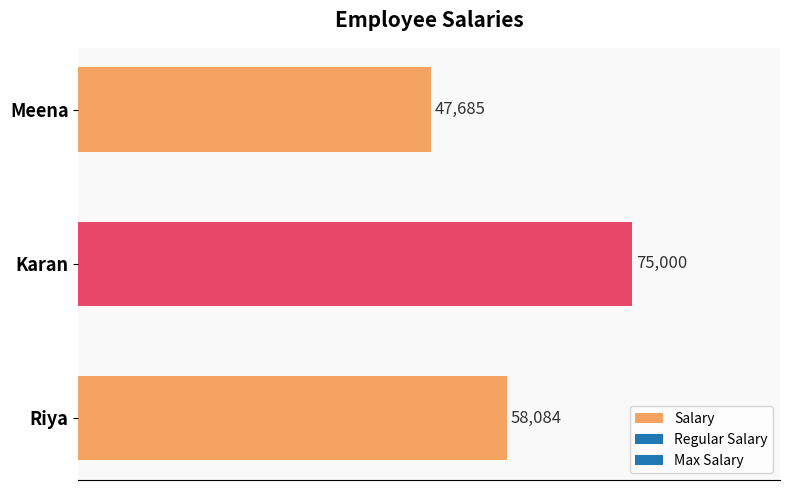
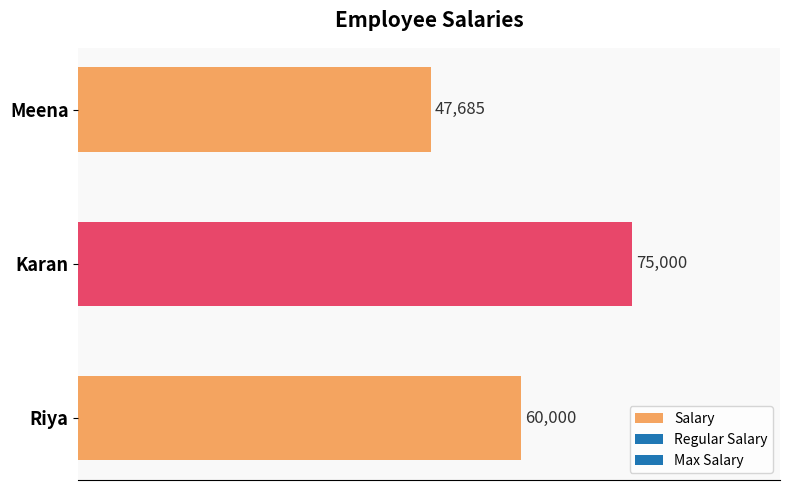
  {
    "Meena": "47,685",
    "Karan": "75,000",
-   "Riya": "58,084"
+   "Riya": "60,000"
  }
